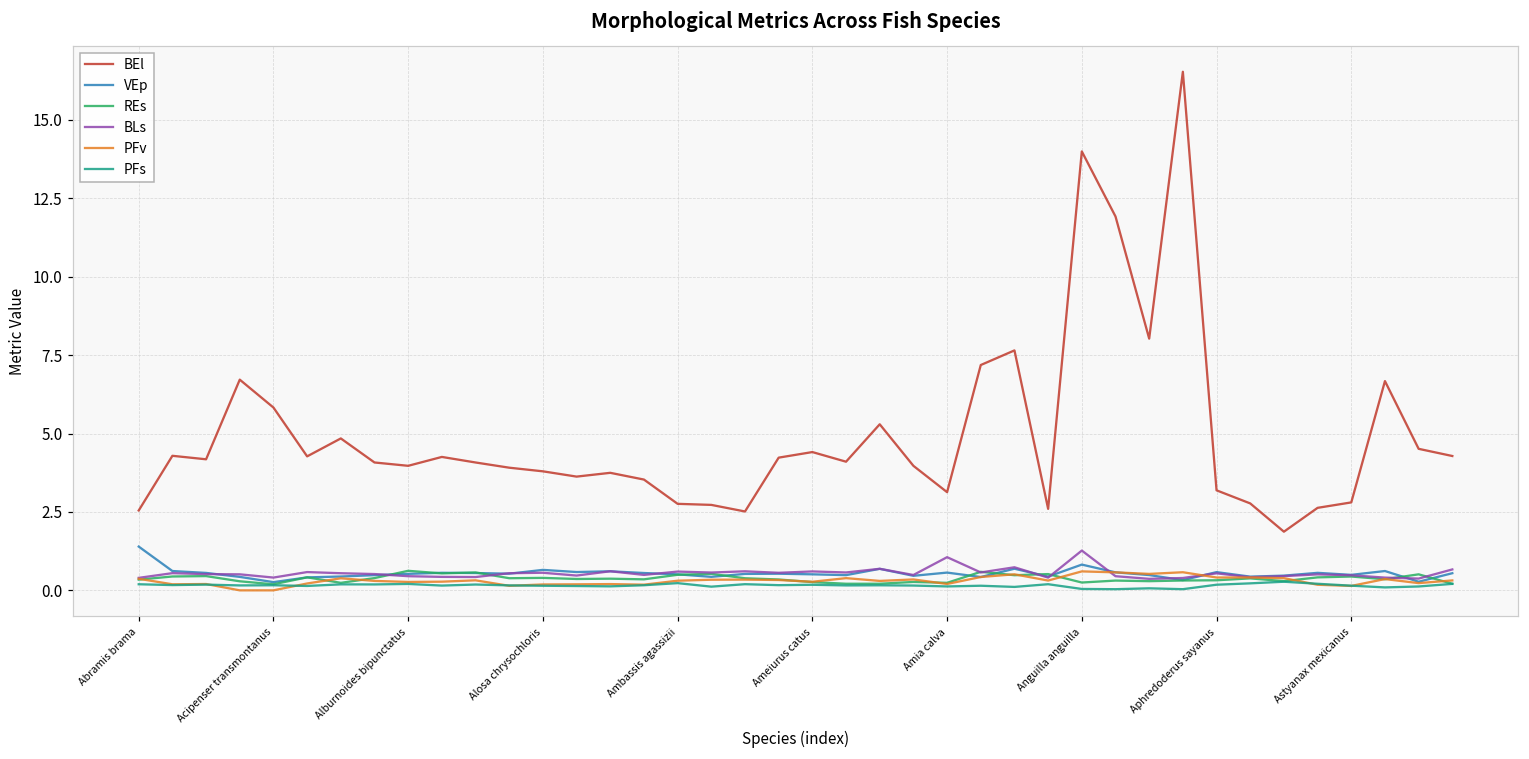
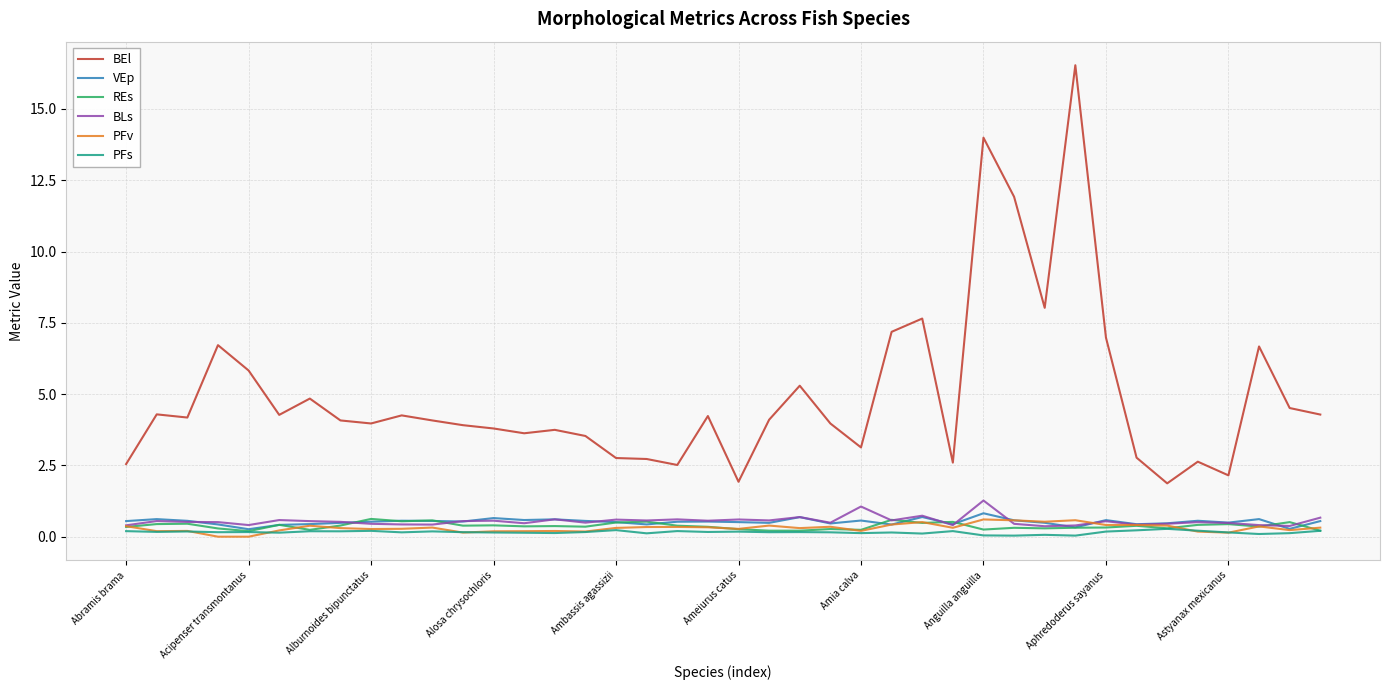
  {
    "BEl": {
      "Abramis brama": 2.5,
      "Acipenser transmontanus": 5.8,
      "Alburnoides bipunctatus": 4.0,
      "Alosa chrysochloris": 3.8,
      "Ambassis agassizii": 2.8,
-     "Ameiurus catus": 4.4,
+     "Ameiurus catus": 1.9,
      "Amia calva": 3.1,
      "Anguilla anguilla": 14.0,
-     "Aphredoderus sayanus": 3.2,
-     "Astyanax mexicanus": 2.8
+     "Aphredoderus sayanus": 7.0,
+     "Astyanax mexicanus": 2.2
    },
    "VEp": {
-     "Abramis brama": 1.4,
+     "Abramis brama": 0.5,
      "Alosa chrysochloris": 0.7,
      "Ameiurus catus": 0.5,
      "Amia calva": 0.6,
      "Anguilla anguilla": 0.8
    },
    "BLs": {
      "Acipenser transmontanus": 0.4,
      "Alosa chrysochloris": 0.6,
      "Ameiurus catus": 0.6,
      "Amia calva": 1.1,
      "Anguilla anguilla": 1.3
    },
    "PFv": {
      "Acipenser transmontanus": 0.0,
      "Anguilla anguilla": 0.6
    }
  }
